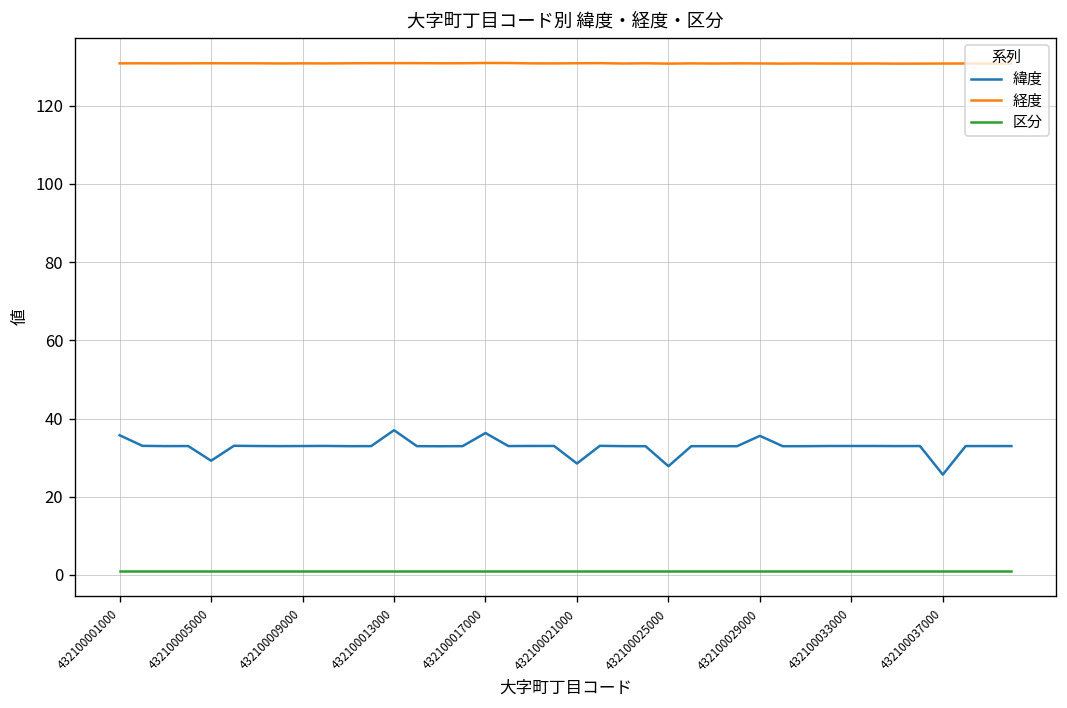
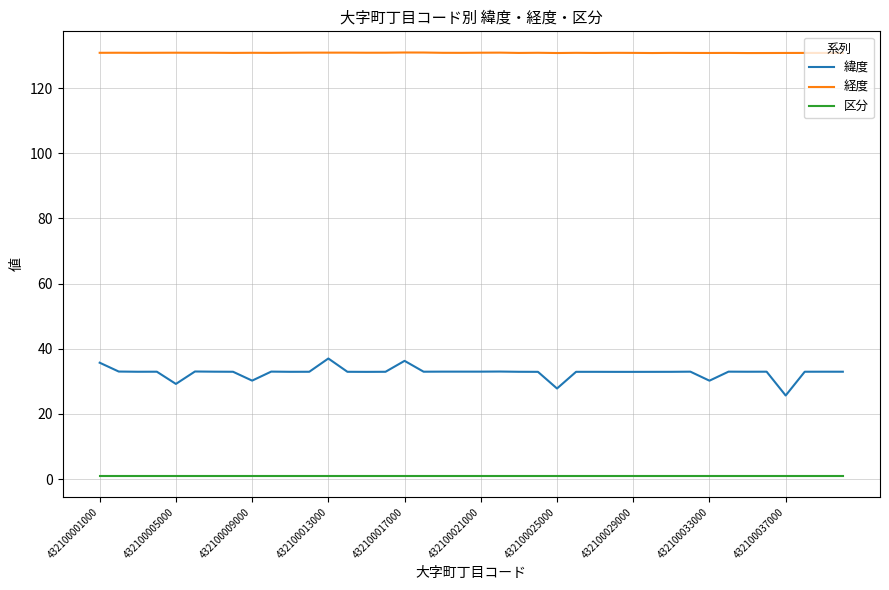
  {
    "緯度": {
      "432100001000": 36,
      "432100005000": 29,
-     "432100009000": 33,
+     "432100009000": 30,
      "432100013000": 37,
      "432100017000": 36,
-     "432100021000": 29,
+     "432100021000": 33,
      "432100025000": 28,
-     "432100029000": 36,
-     "432100033000": 33,
+     "432100029000": 33,
+     "432100033000": 30,
      "432100037000": 26
    },
    "経度": {
      "432100001000": 131,
      "432100005000": 131,
      "432100009000": 131,
      "432100013000": 131,
      "432100017000": 131,
      "432100021000": 131,
      "432100025000": 131,
      "432100029000": 131,
      "432100033000": 131,
      "432100037000": 131
    },
    "区分": {
      "432100001000": 1,
      "432100005000": 1,
      "432100009000": 1,
      "432100013000": 1,
      "432100017000": 1,
      "432100021000": 1,
      "432100025000": 1,
      "432100029000": 1,
      "432100033000": 1,
      "432100037000": 1
    }
  }
